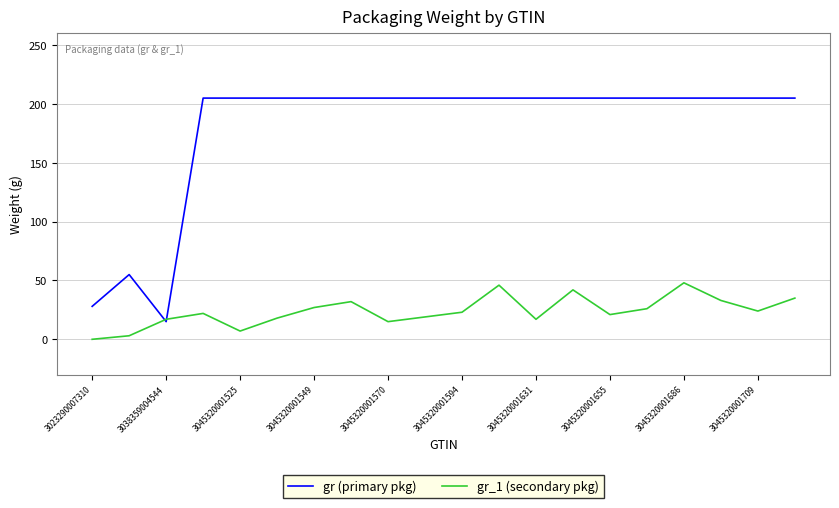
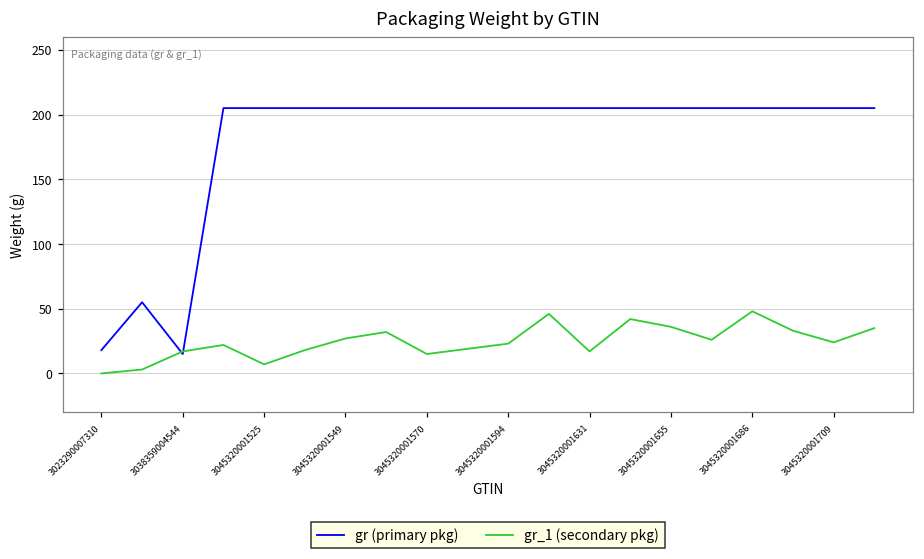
  {
    "gr (primary pkg)": {
-     "3023290007310": 28,
+     "3023290007310": 18,
      "3045320001525": 205,
      "3045320001549": 205,
      "3045320001570": 205,
      "3045320001594": 205,
      "3045320001631": 205,
      "3045320001655": 205,
      "3045320001686": 205,
      "3045320001709": 205
    },
    "gr_1 (secondary pkg)": {
      "3023290007310": 0,
      "3045320001525": 7,
      "3045320001549": 27,
      "3045320001570": 15,
      "3045320001594": 23,
      "3045320001631": 17,
-     "3045320001655": 21,
+     "3045320001655": 36,
      "3045320001686": 48,
      "3045320001709": 24
    }
  }
